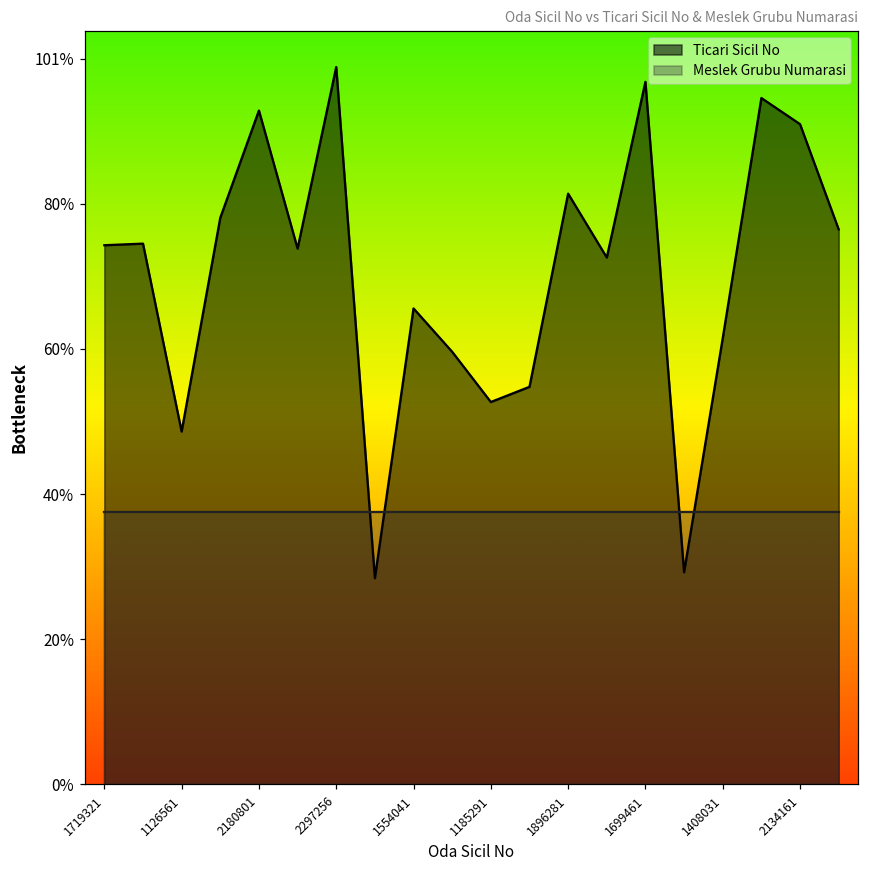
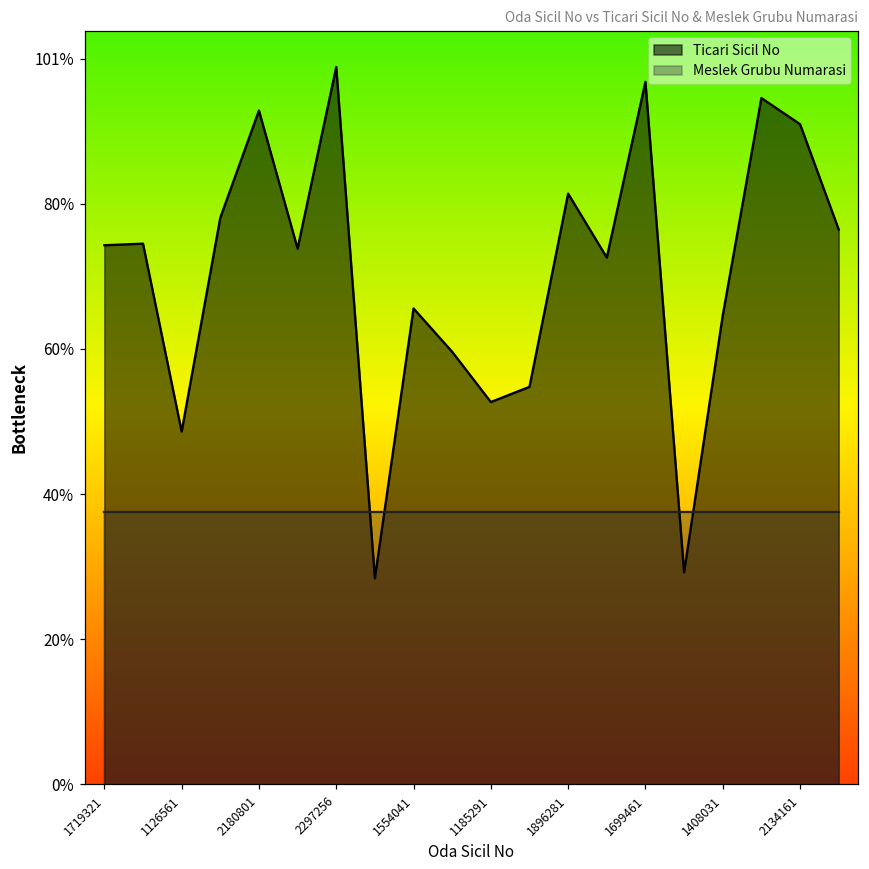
  {
    "Ticari Sicil No": {
      "1719321": "75%",
      "1126561": "49%",
      "2180801": "94%",
      "2297256": "100%",
      "1554041": "66%",
      "1185291": "53%",
      "1896281": "82%",
      "1699461": "98%",
-     "1408031": "62%",
+     "1408031": "65%",
      "2134161": "92%"
    },
    "Meslek Grubu Numarasi": {
      "1719321": "38%",
      "1126561": "38%",
      "2180801": "38%",
      "2297256": "38%",
      "1554041": "38%",
      "1185291": "38%",
      "1896281": "38%",
      "1699461": "38%",
      "1408031": "38%",
      "2134161": "38%"
    }
  }
